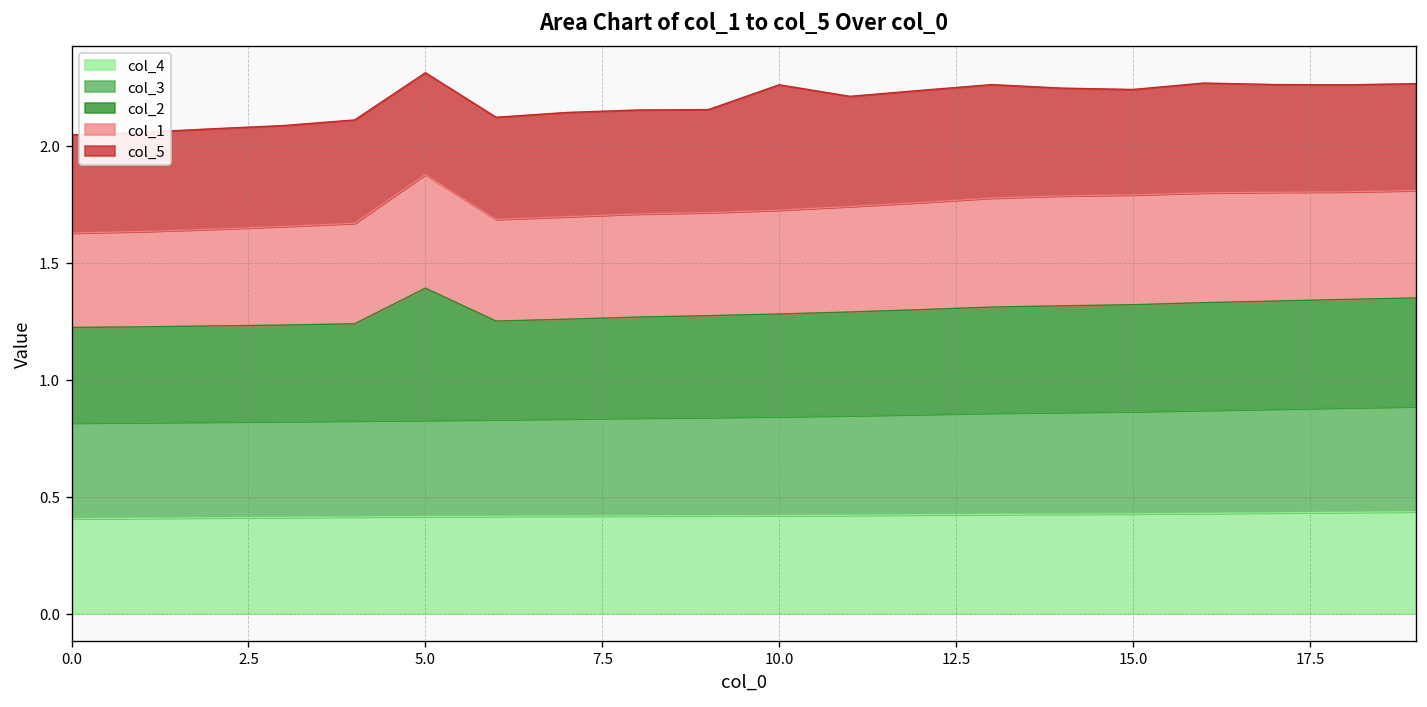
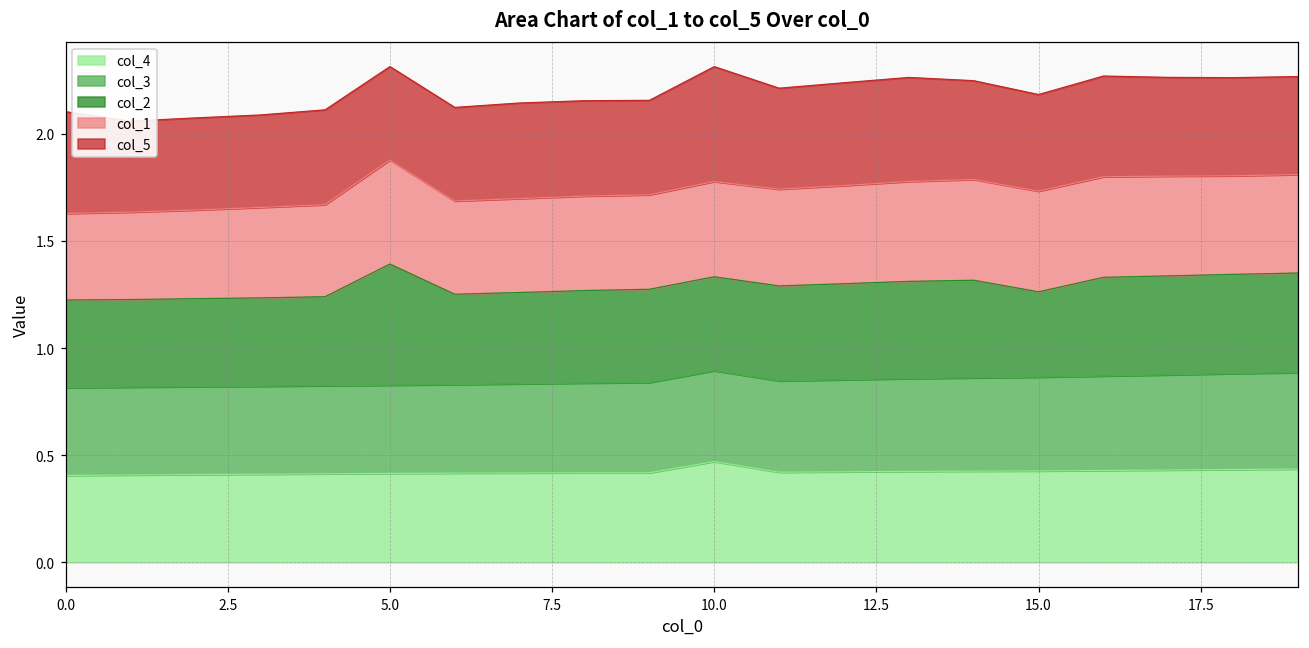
  {
    "col_4": {
      "0.0": 0.41,
      "5.0": 0.42,
-     "10.0": 0.42,
+     "10.0": 0.47,
      "15.0": 0.43
    },
    "col_3": {
      "0.0": 0.41,
      "5.0": 0.41,
      "10.0": 0.42,
      "15.0": 0.44
    },
    "col_2": {
      "0.0": 0.41,
      "5.0": 0.57,
      "10.0": 0.44,
-     "15.0": 0.46
+     "15.0": 0.40
    },
    "col_1": {
      "0.0": 0.40,
      "5.0": 0.49,
      "10.0": 0.44,
      "15.0": 0.47
    },
    "col_5": {
-     "0.0": 0.42,
+     "0.0": 0.47,
      "5.0": 0.44,
      "10.0": 0.54,
      "15.0": 0.45
    }
  }
